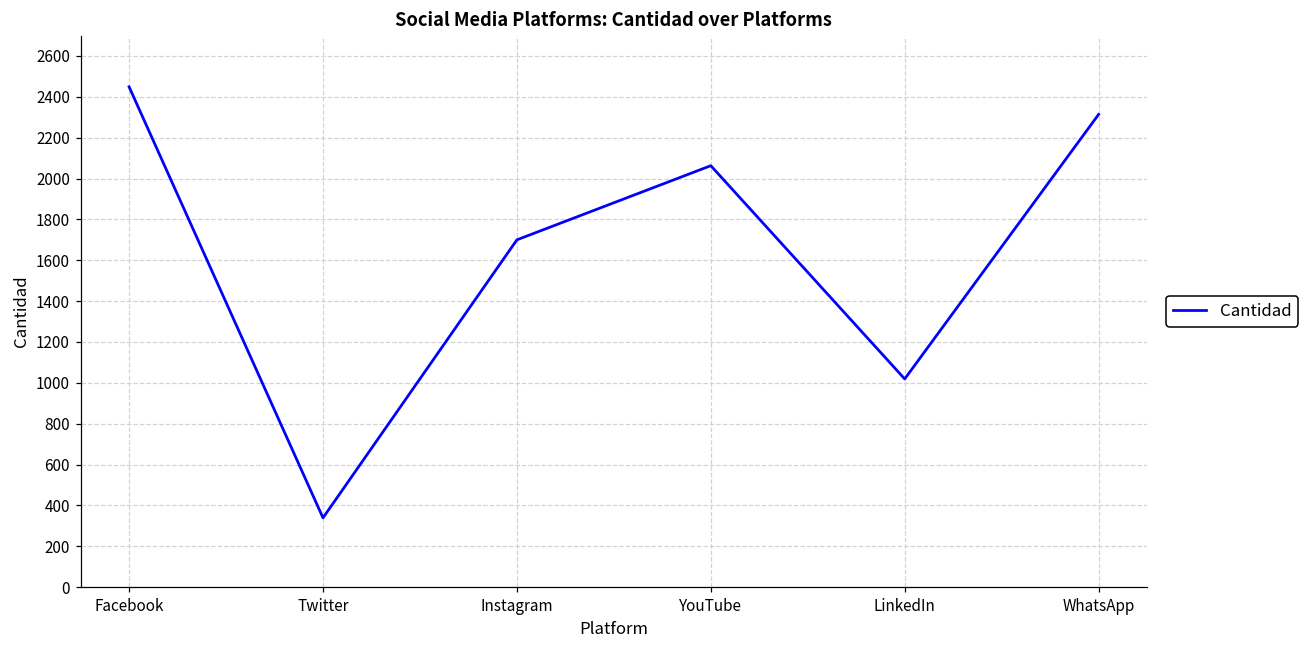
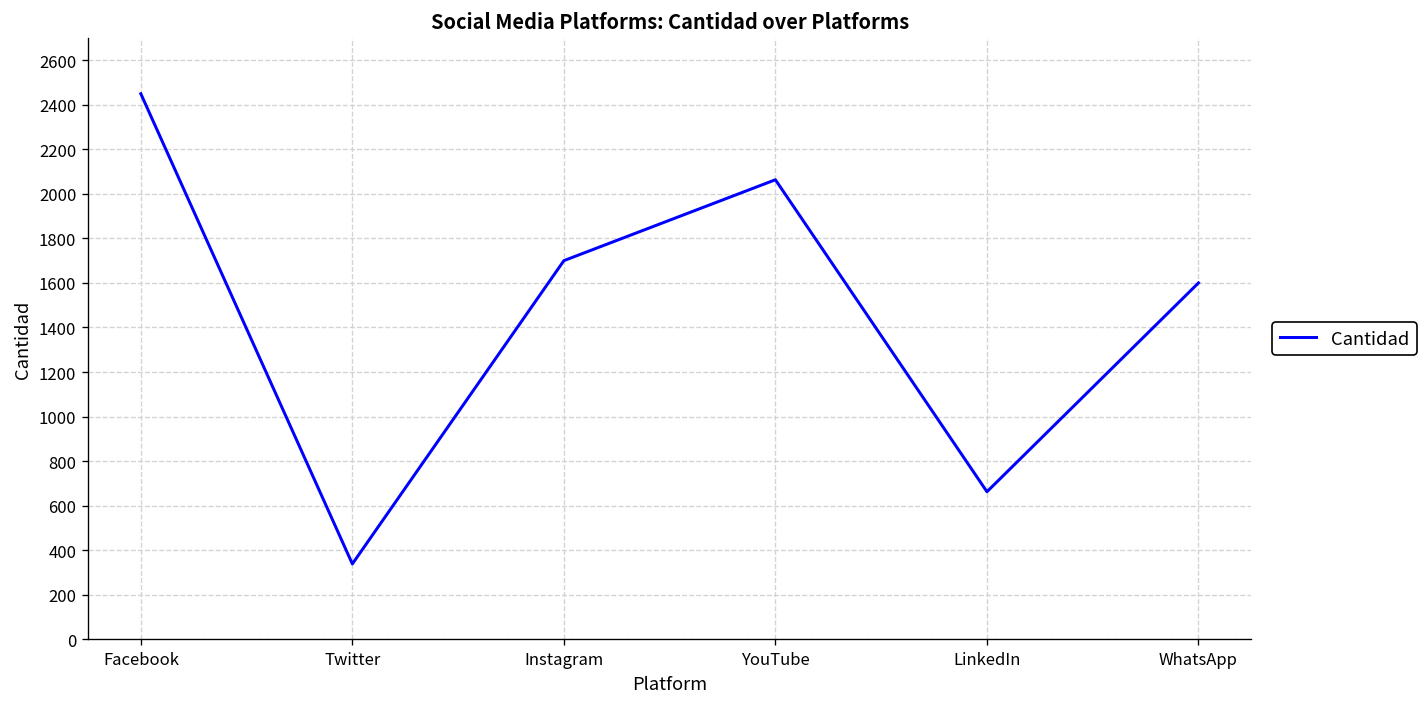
  {
    "Facebook": 2450,
    "Twitter": 340,
    "Instagram": 1700,
    "YouTube": 2060,
-   "LinkedIn": 1020,
-   "WhatsApp": 2310
+   "LinkedIn": 660,
+   "WhatsApp": 1600
  }
